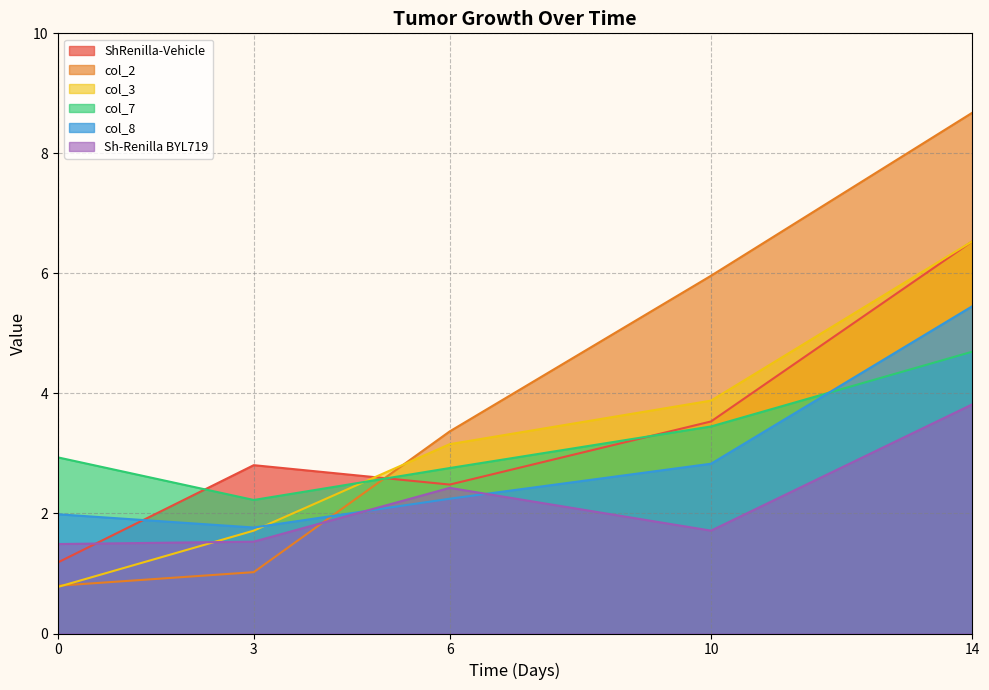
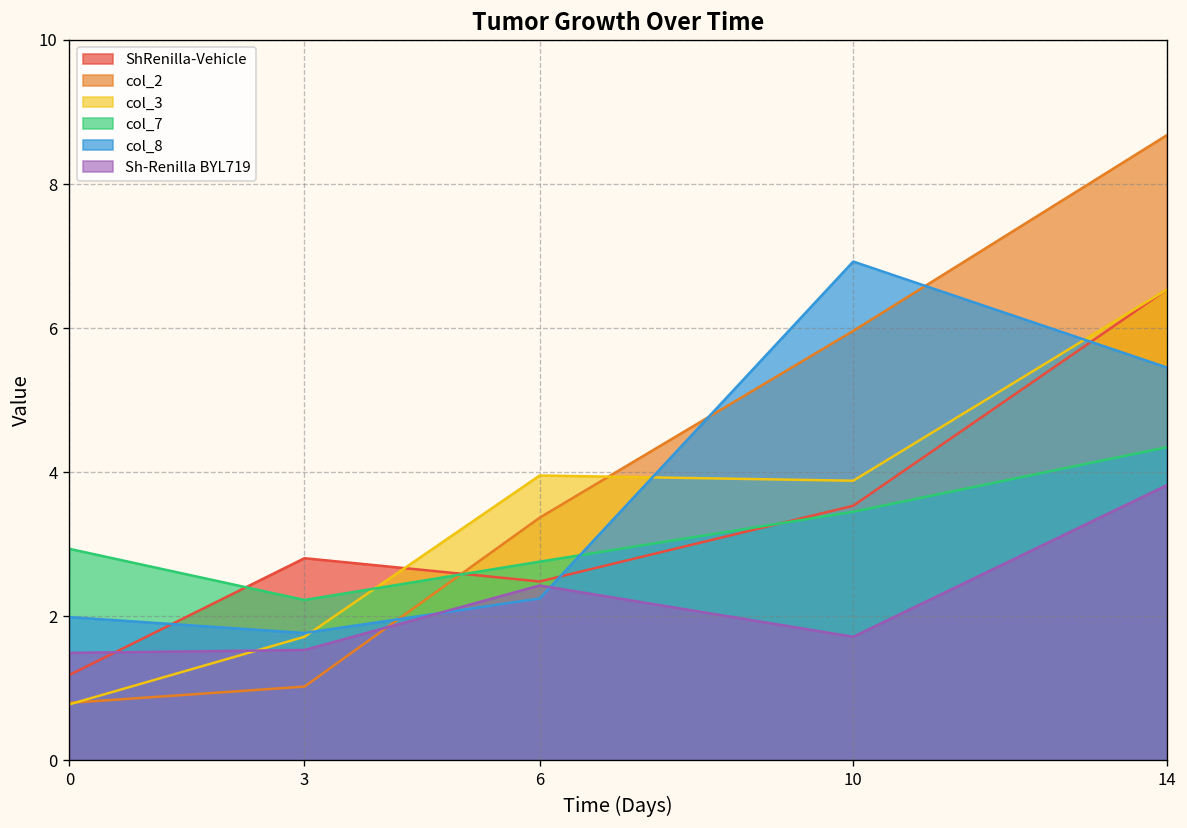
  {
    "col_3": {
      "3": 1.7,
-     "6": 3.2,
+     "6": 4.0,
      "10": 3.9
    },
    "col_7": {
      "0": 2.9,
      "3": 2.2,
      "6": 2.8,
      "10": 3.4,
-     "14": 4.7
+     "14": 4.3
    },
    "col_8": {
      "0": 2.0,
      "3": 1.8,
      "6": 2.2,
-     "10": 2.8,
+     "10": 6.9,
      "14": 5.5
    },
    "Sh-Renilla BYL719": {
      "0": 1.5,
      "3": 1.5,
      "6": 2.4,
      "10": 1.7,
      "14": 3.8
    }
  }
